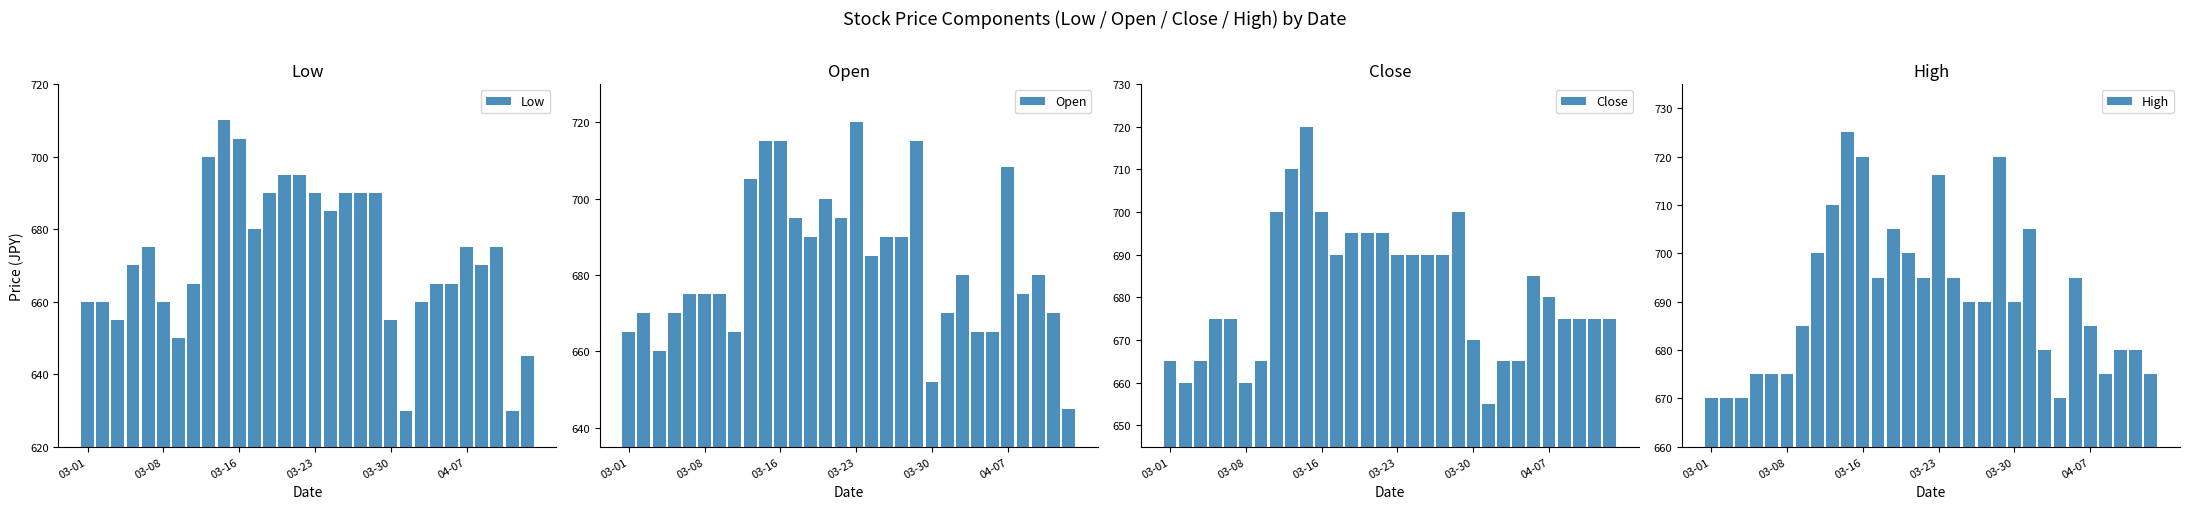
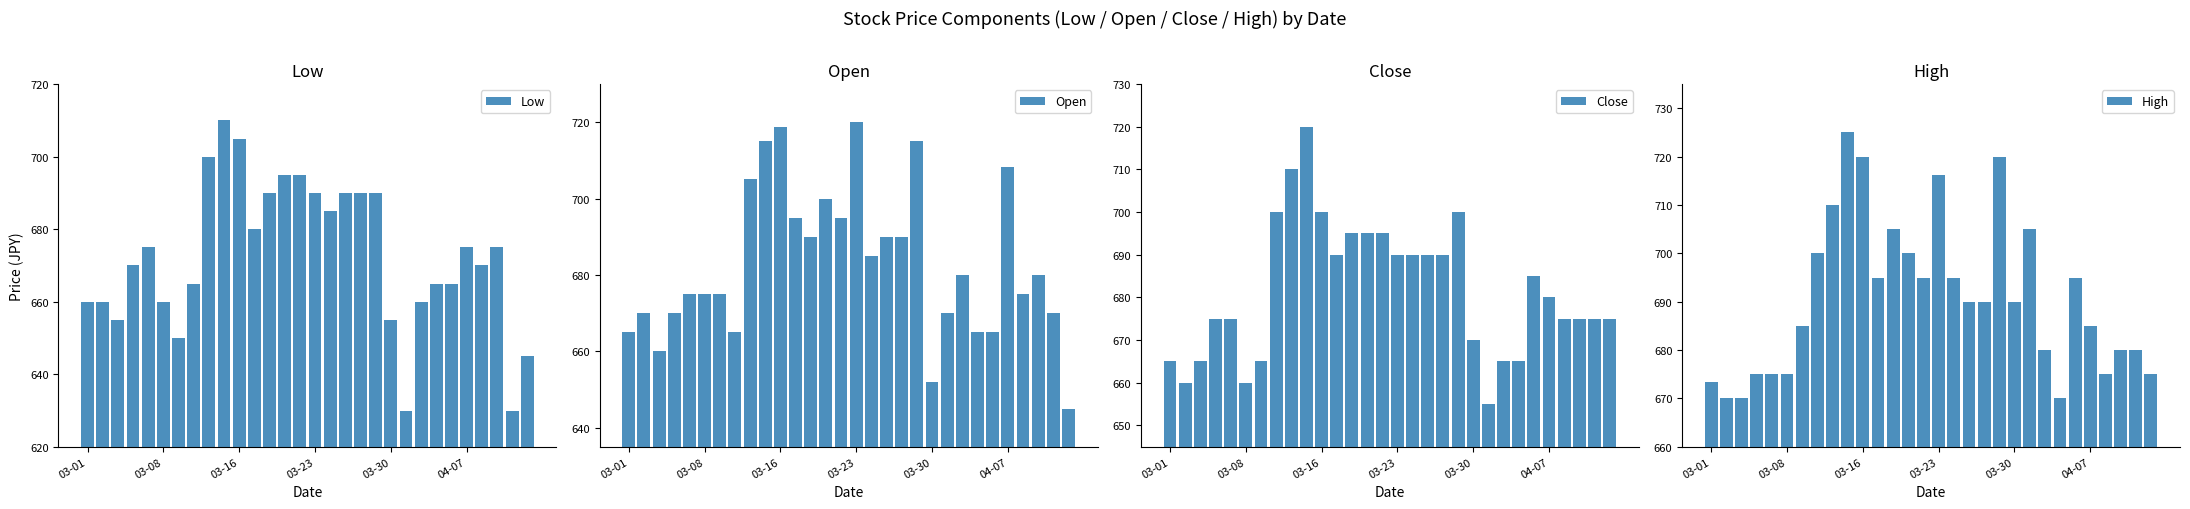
  {
    "Low": {
      "03-01": 660,
      "03-08": 660,
      "03-16": 705,
      "03-23": 690,
      "03-30": 655,
      "04-07": 675
    },
    "Open": {
      "03-01": 665,
      "03-08": 675,
-     "03-16": 715,
+     "03-16": 719,
      "03-23": 720,
      "03-30": 652,
      "04-07": 708
    },
    "Close": {
      "03-01": 665,
      "03-08": 660,
      "03-16": 700,
      "03-23": 690,
      "03-30": 670,
      "04-07": 680
    },
    "High": {
-     "03-01": 670,
+     "03-01": 674,
      "03-08": 675,
      "03-16": 720,
      "03-23": 716,
      "03-30": 690,
      "04-07": 685
    }
  }
